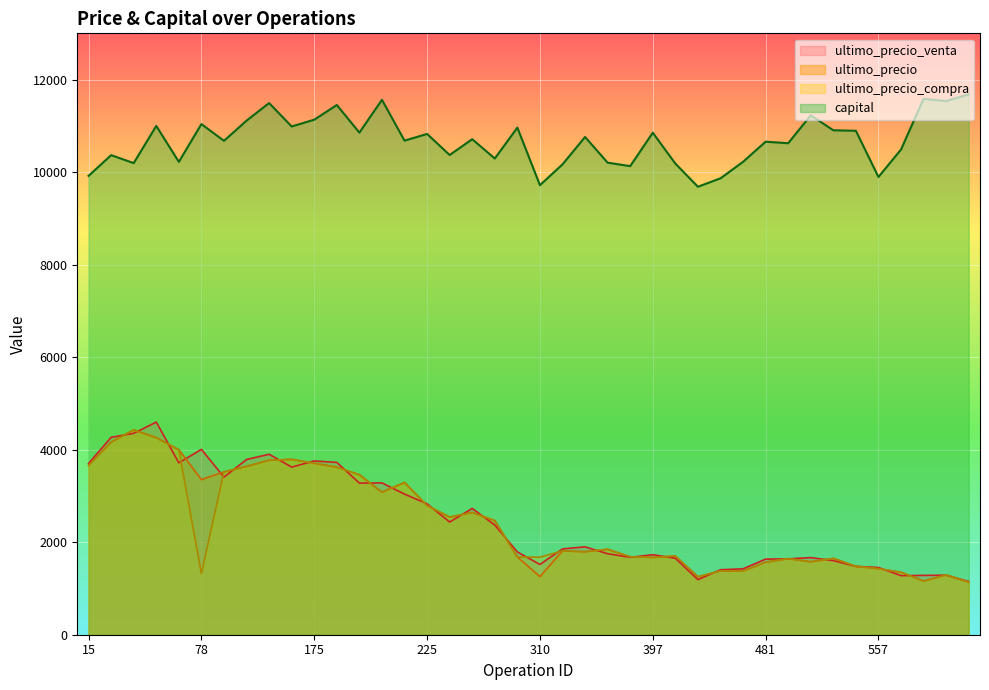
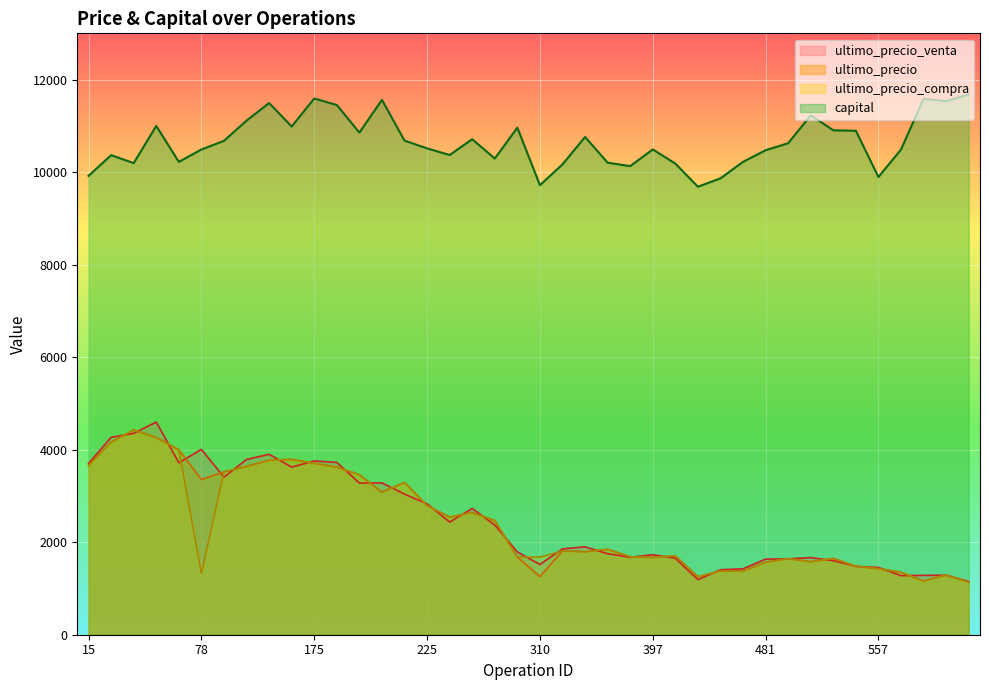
  {
    "ultimo_precio_venta": {
      "78": 4000,
      "310": 1500,
      "397": 1700,
      "481": 1600
    },
    "capital": {
      "15": 9900,
-     "78": 11000,
-     "175": 11100,
-     "225": 10800,
+     "78": 10500,
+     "175": 11600,
+     "225": 10500,
      "310": 9700,
-     "397": 10900,
-     "481": 10700,
+     "397": 10500,
+     "481": 10500,
      "557": 9900
    }
  }
